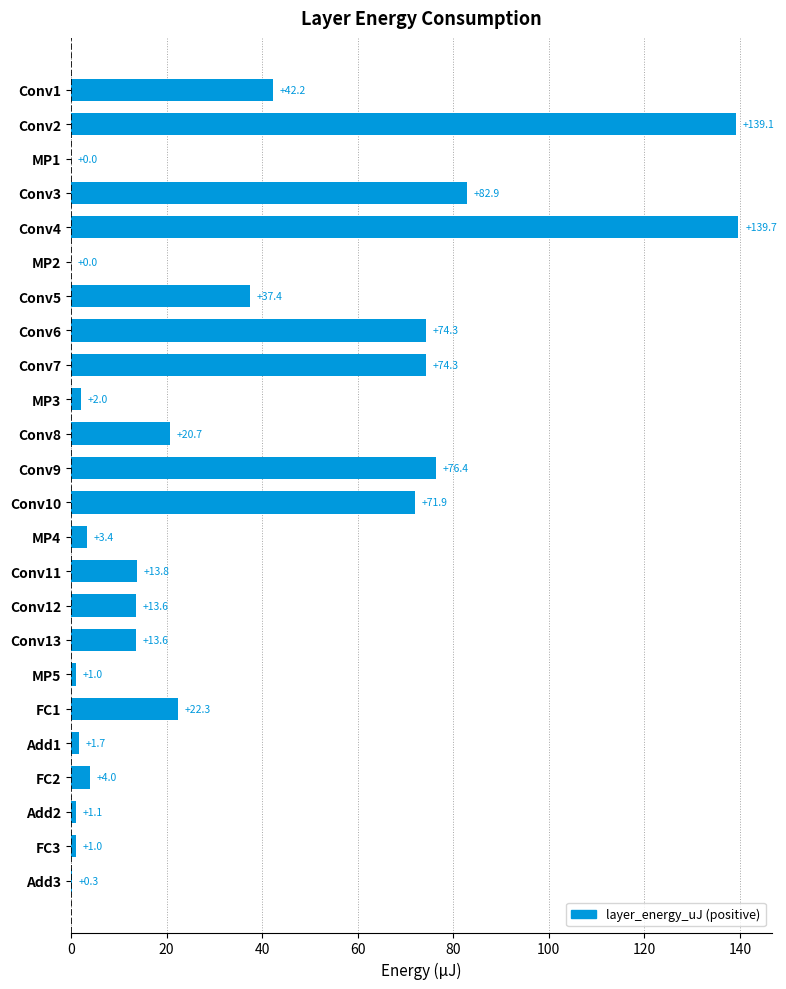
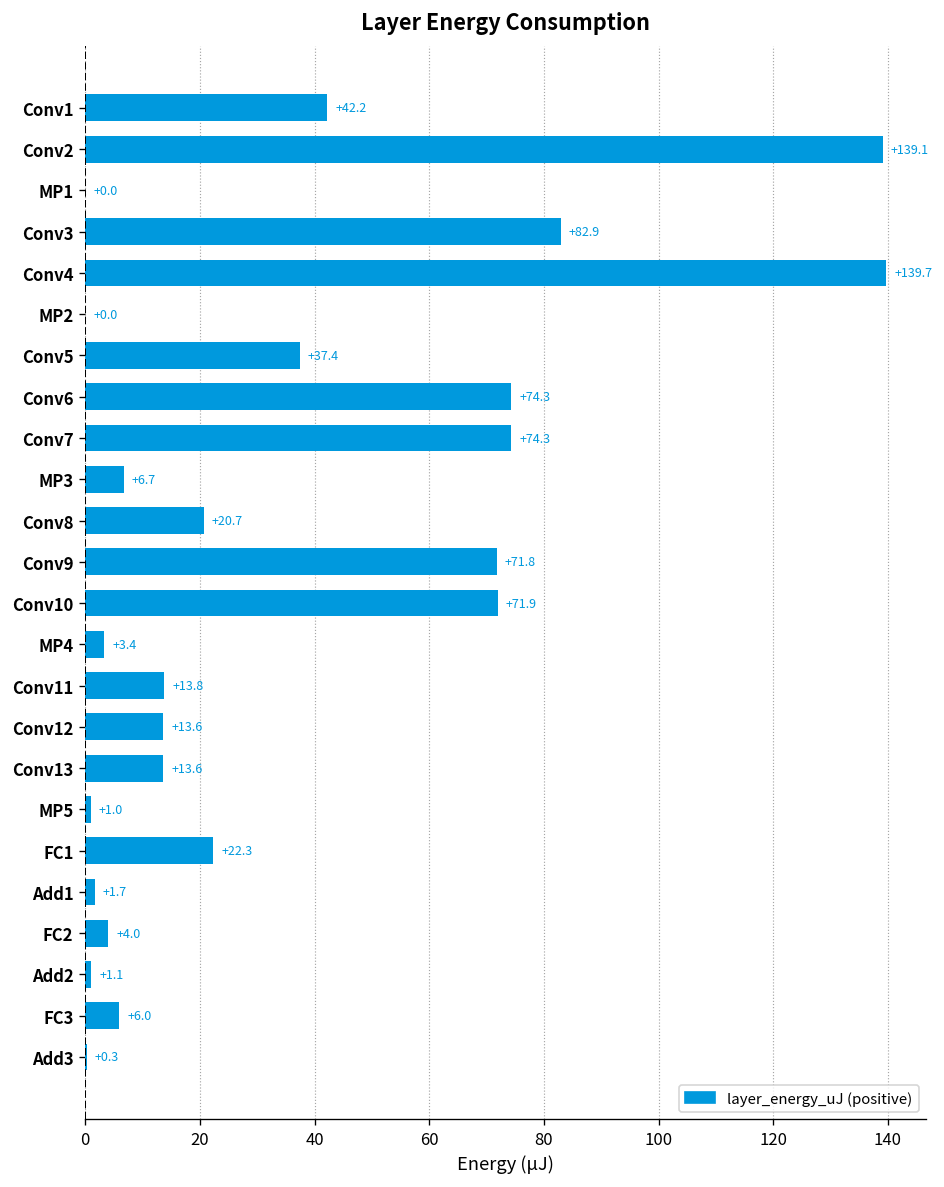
  {
    "Conv1": "+42.2",
    "Conv2": "+139.1",
    "MP1": "+0.0",
    "Conv3": "+82.9",
    "Conv4": "+139.7",
    "MP2": "+0.0",
    "Conv5": "+37.4",
    "Conv6": "+74.3",
    "Conv7": "+74.3",
-   "MP3": "+2.0",
+   "MP3": "+6.7",
    "Conv8": "+20.7",
-   "Conv9": "+76.4",
+   "Conv9": "+71.8",
    "Conv10": "+71.9",
    "MP4": "+3.4",
    "Conv11": "+13.8",
    "Conv12": "+13.6",
    "Conv13": "+13.6",
    "MP5": "+1.0",
    "FC1": "+22.3",
    "Add1": "+1.7",
    "FC2": "+4.0",
    "Add2": "+1.1",
-   "FC3": "+1.0",
+   "FC3": "+6.0",
    "Add3": "+0.3"
  }
